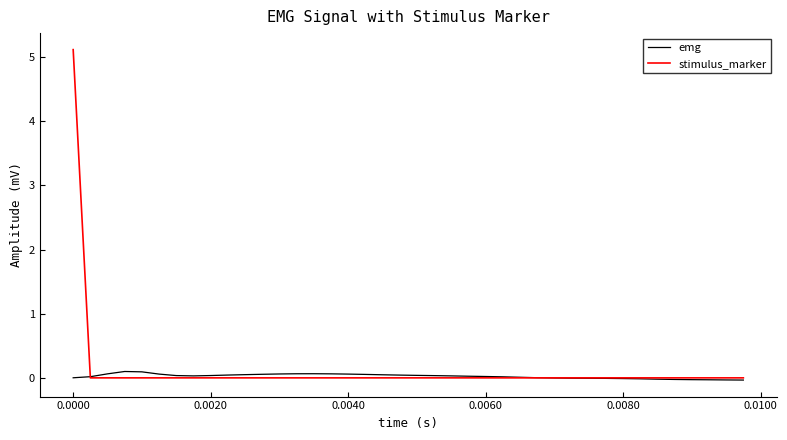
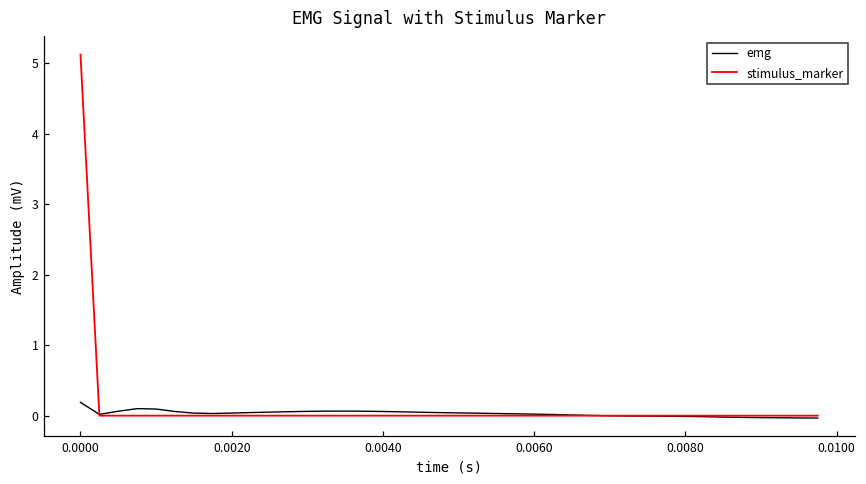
  {
    "emg": {
-     "0.0000": 0.0,
+     "0.0000": 0.2,
      "0.0040": 0.1
    },
    "stimulus_marker": {
      "0.0000": 5.1,
      "0.0040": 0.0
    }
  }
